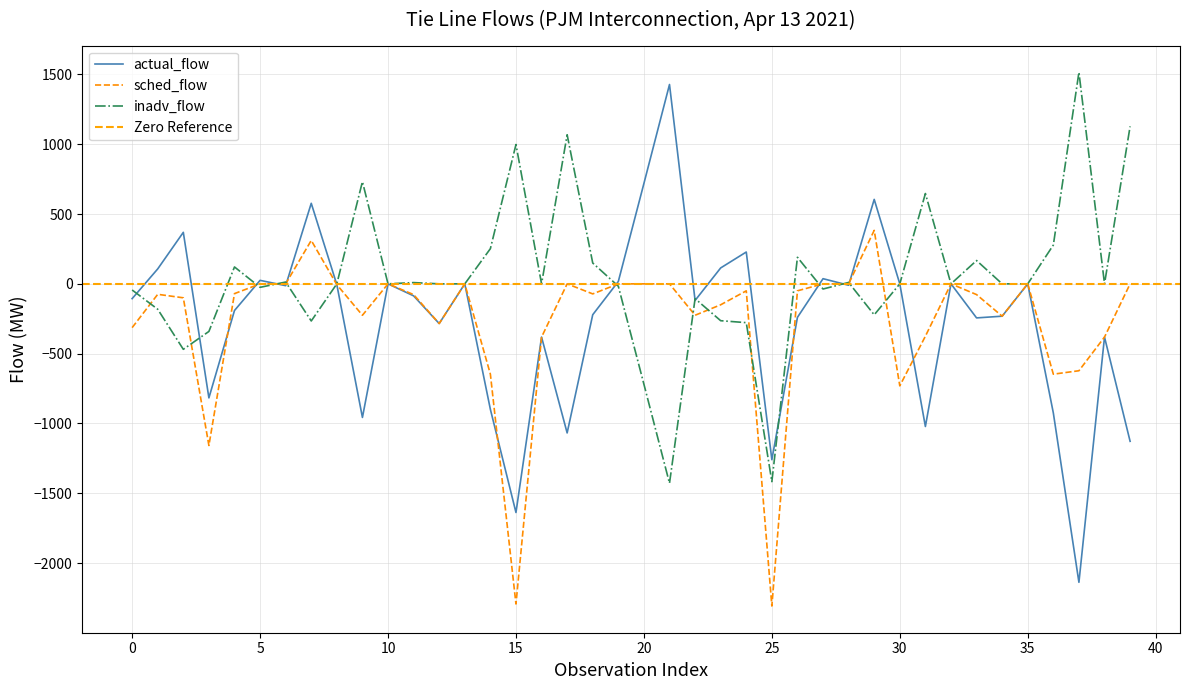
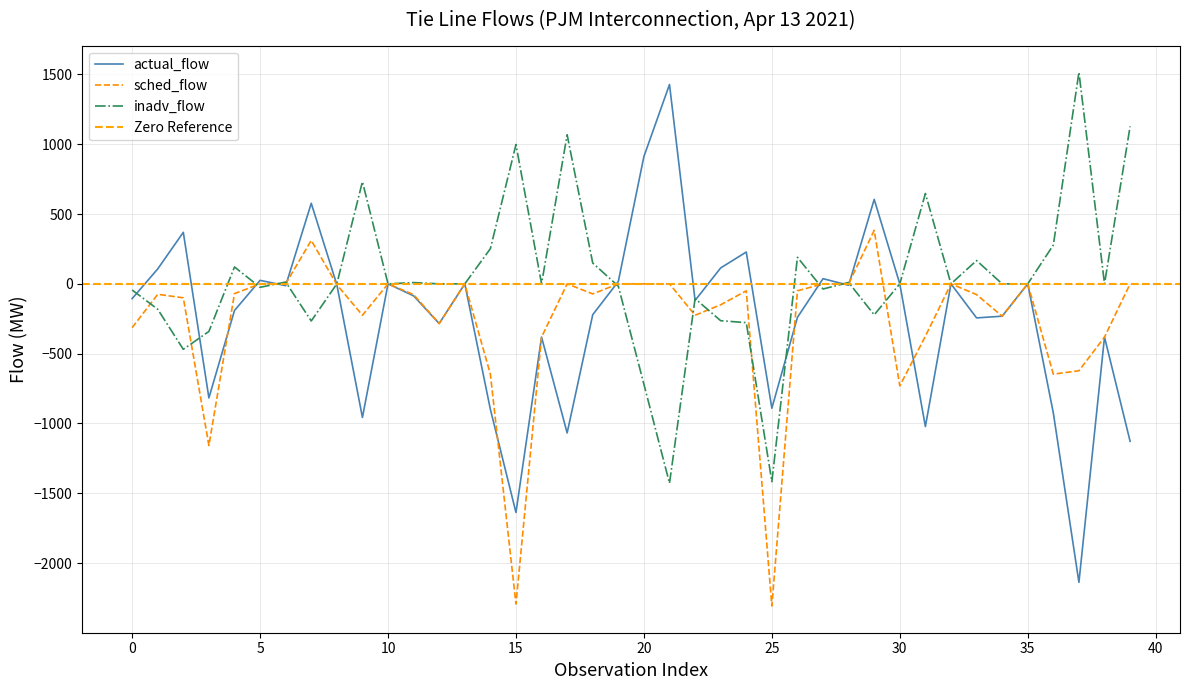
  {
    "actual_flow": {
      "0": -110,
      "5": 30,
      "15": -1640,
-     "20": 720,
-     "25": -1260
+     "20": 910,
+     "25": -890
    },
    "sched_flow": {
      "0": -310,
      "5": 0,
      "15": -2290,
      "20": 0,
      "25": -2310,
      "30": -730
    },
    "inadv_flow": {
      "0": -40,
      "5": -30,
      "15": 1000,
      "20": -720,
      "25": -1420
    }
  }
